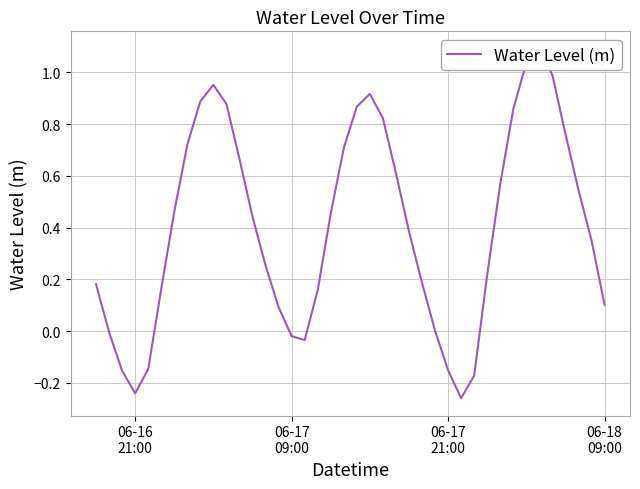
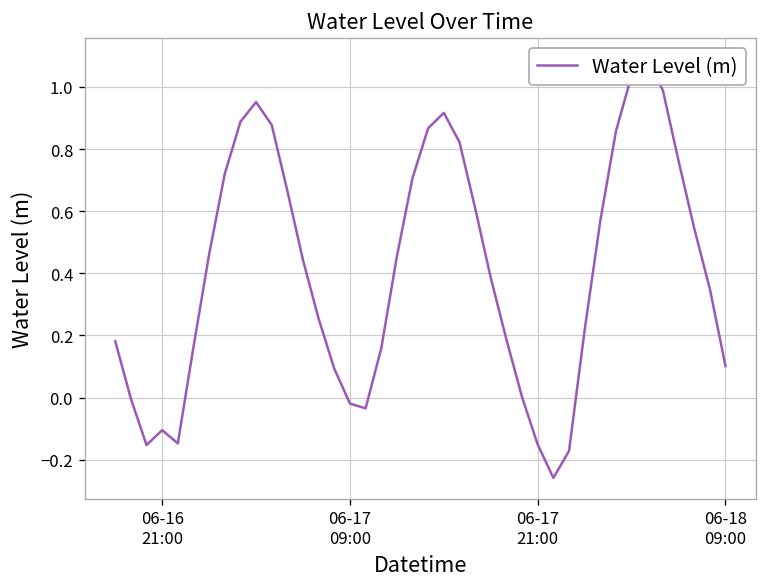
  {
-   "06-16 21:00": -0.24,
+   "06-16 21:00": -0.11,
    "06-17 09:00": -0.02,
    "06-17 21:00": -0.15,
    "06-18 09:00": 0.10
  }
